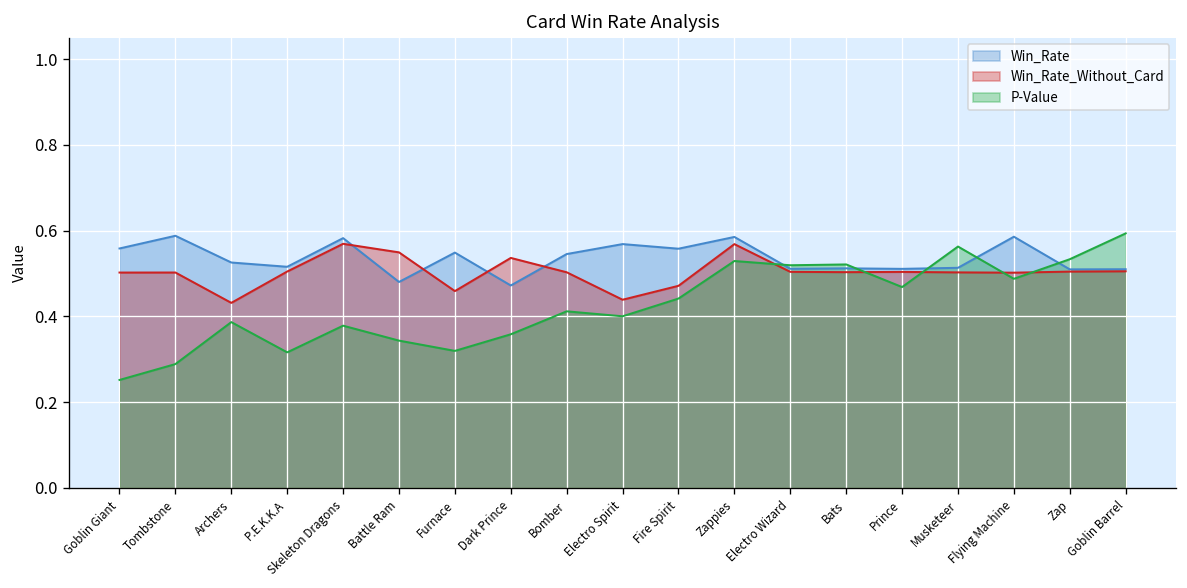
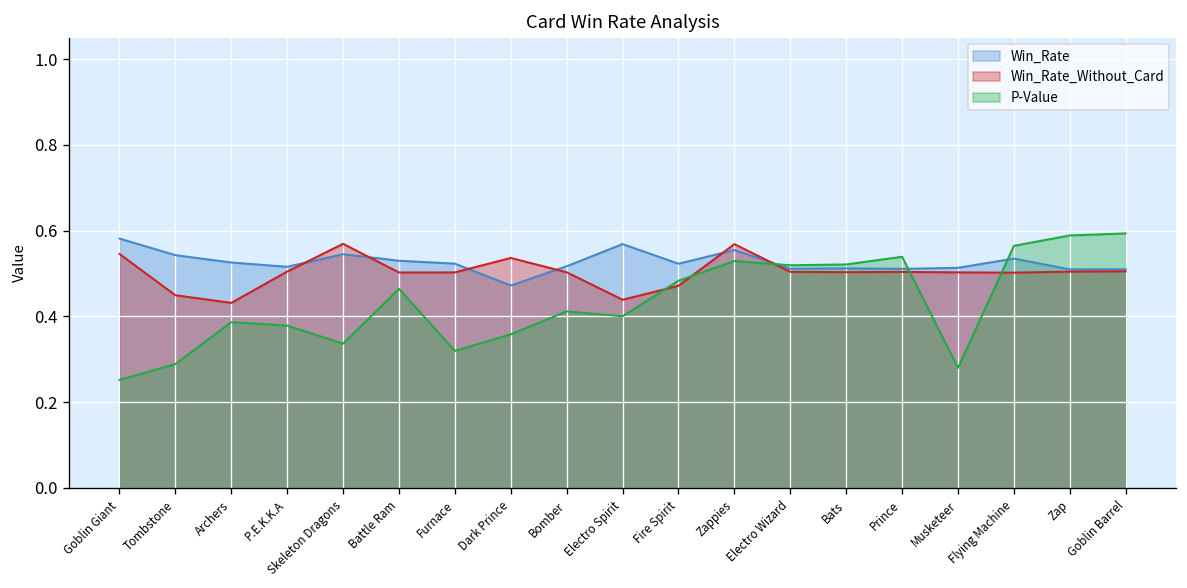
  {
    "Win_Rate": {
-     "Goblin Giant": 0.56,
-     "Tombstone": 0.59,
+     "Goblin Giant": 0.58,
+     "Tombstone": 0.54,
      "Archers": 0.53,
      "P.E.K.K.A": 0.52,
-     "Skeleton Dragons": 0.58,
-     "Battle Ram": 0.48,
-     "Furnace": 0.55,
+     "Skeleton Dragons": 0.54,
+     "Battle Ram": 0.53,
+     "Furnace": 0.52,
      "Dark Prince": 0.47,
-     "Bomber": 0.55,
+     "Bomber": 0.52,
      "Electro Spirit": 0.57,
-     "Fire Spirit": 0.56,
-     "Zappies": 0.59,
+     "Fire Spirit": 0.52,
+     "Zappies": 0.55,
      "Bats": 0.51,
      "Prince": 0.51,
      "Musketeer": 0.51,
-     "Flying Machine": 0.59
+     "Flying Machine": 0.53
    },
    "Win_Rate_Without_Card": {
-     "Goblin Giant": 0.50,
-     "Tombstone": 0.50,
+     "Goblin Giant": 0.55,
+     "Tombstone": 0.45,
      "Archers": 0.43,
      "P.E.K.K.A": 0.50,
      "Skeleton Dragons": 0.57,
-     "Battle Ram": 0.55,
-     "Furnace": 0.46,
+     "Battle Ram": 0.50,
+     "Furnace": 0.50,
      "Dark Prince": 0.54,
      "Bomber": 0.50,
      "Electro Spirit": 0.44,
      "Fire Spirit": 0.47,
      "Zappies": 0.57,
      "Bats": 0.50,
      "Prince": 0.50,
      "Musketeer": 0.50,
      "Flying Machine": 0.50
    },
    "P-Value": {
      "Goblin Giant": 0.25,
      "Tombstone": 0.29,
      "Archers": 0.39,
-     "P.E.K.K.A": 0.32,
-     "Skeleton Dragons": 0.38,
-     "Battle Ram": 0.34,
+     "P.E.K.K.A": 0.38,
+     "Skeleton Dragons": 0.34,
+     "Battle Ram": 0.46,
      "Furnace": 0.32,
      "Dark Prince": 0.36,
      "Bomber": 0.41,
      "Electro Spirit": 0.40,
-     "Fire Spirit": 0.44,
+     "Fire Spirit": 0.48,
      "Zappies": 0.53,
      "Electro Wizard": 0.52,
      "Bats": 0.52,
-     "Prince": 0.47,
-     "Musketeer": 0.56,
-     "Flying Machine": 0.49,
-     "Zap": 0.53,
+     "Prince": 0.54,
+     "Musketeer": 0.28,
+     "Flying Machine": 0.56,
+     "Zap": 0.59,
      "Goblin Barrel": 0.59
    }
  }
